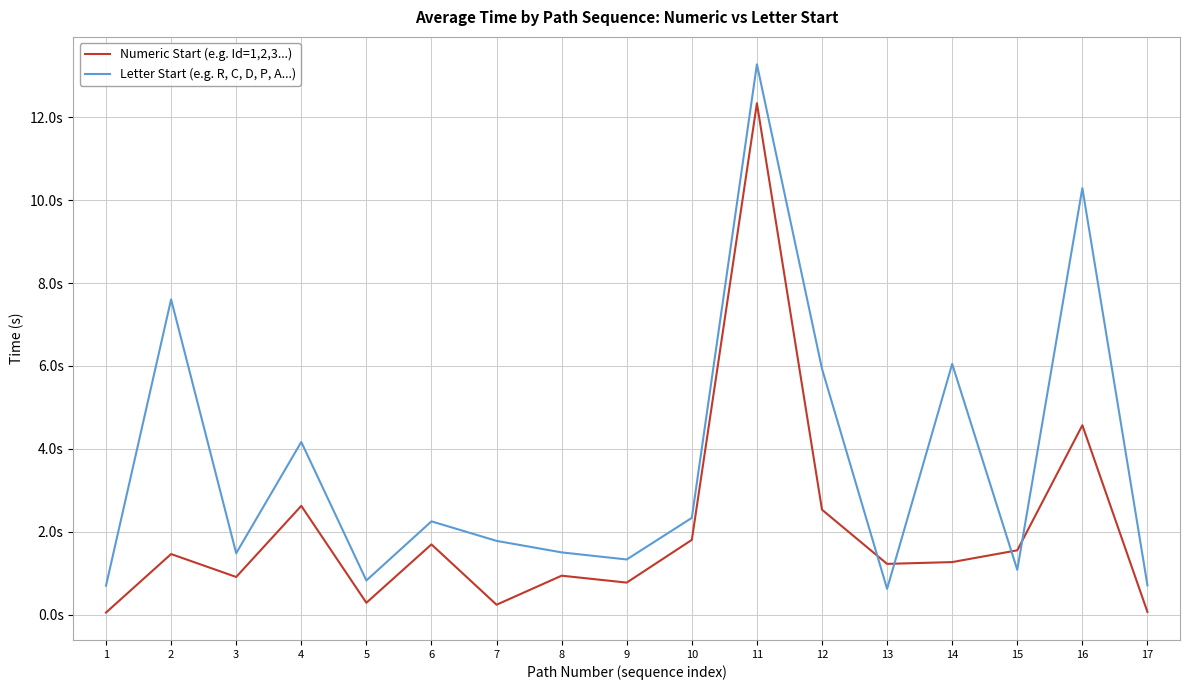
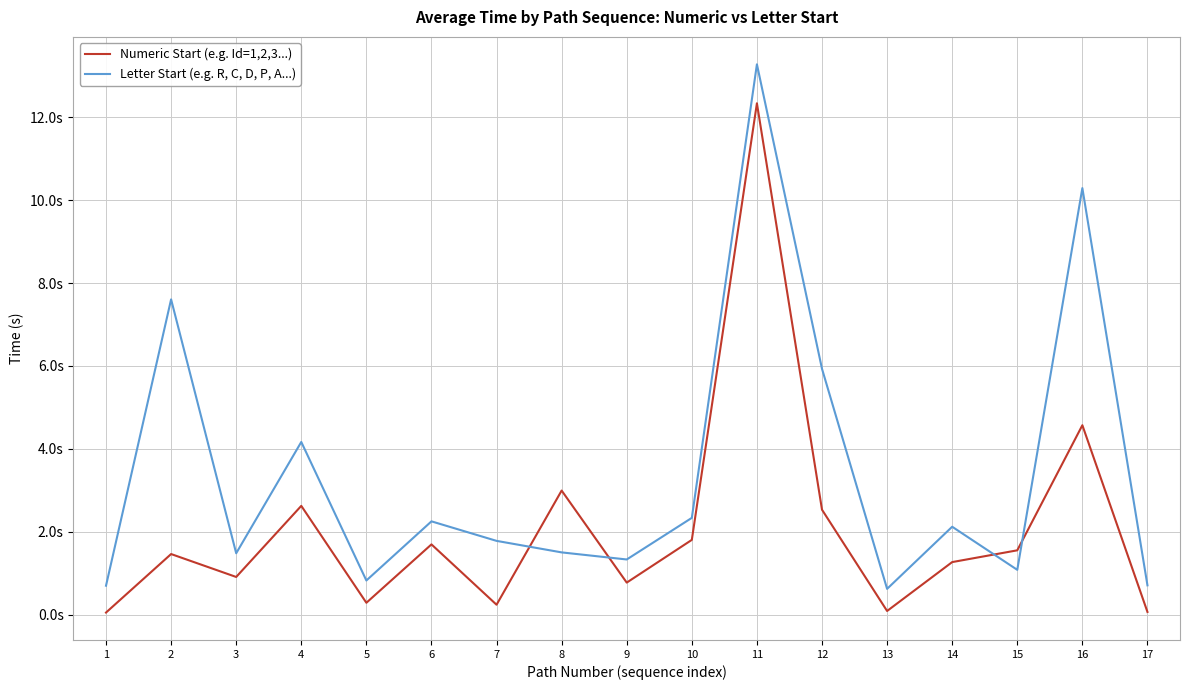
  {
    "Numeric Start (e.g. Id=1,2,3...)": {
      "1": "0.0s",
      "2": "1.5s",
      "3": "0.9s",
      "4": "2.6s",
      "5": "0.3s",
      "6": "1.7s",
      "7": "0.2s",
-     "8": "0.9s",
+     "8": "3.0s",
      "9": "0.8s",
      "10": "1.8s",
      "11": "12.3s",
      "12": "2.5s",
-     "13": "1.2s",
+     "13": "0.1s",
      "14": "1.3s",
      "15": "1.6s",
      "16": "4.6s",
      "17": "0.1s"
    },
    "Letter Start (e.g. R, C, D, P, A...)": {
      "1": "0.7s",
      "2": "7.6s",
      "3": "1.5s",
      "4": "4.2s",
      "5": "0.8s",
      "6": "2.3s",
      "7": "1.8s",
      "8": "1.5s",
      "9": "1.3s",
      "10": "2.3s",
      "11": "13.3s",
      "12": "5.9s",
      "13": "0.6s",
-     "14": "6.1s",
+     "14": "2.1s",
      "15": "1.1s",
      "16": "10.3s",
      "17": "0.7s"
    }
  }
